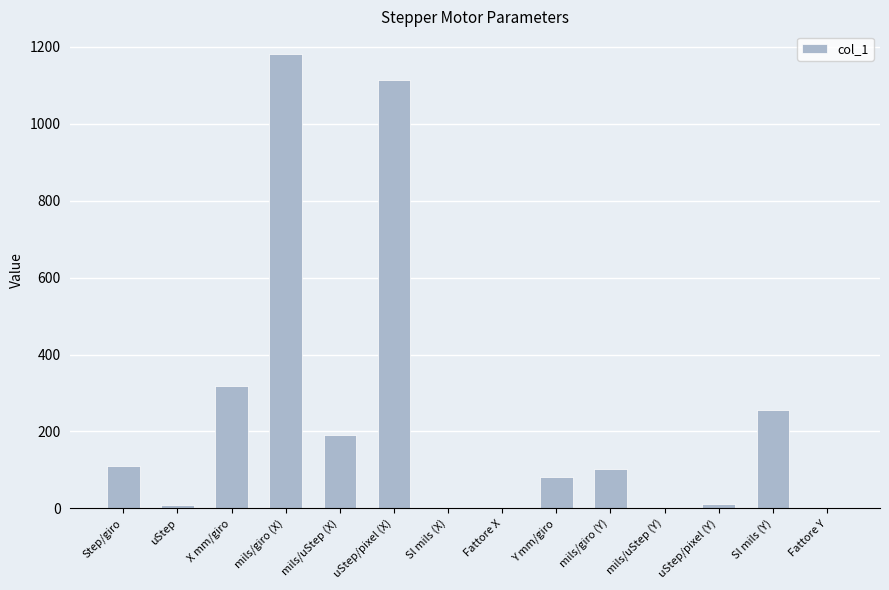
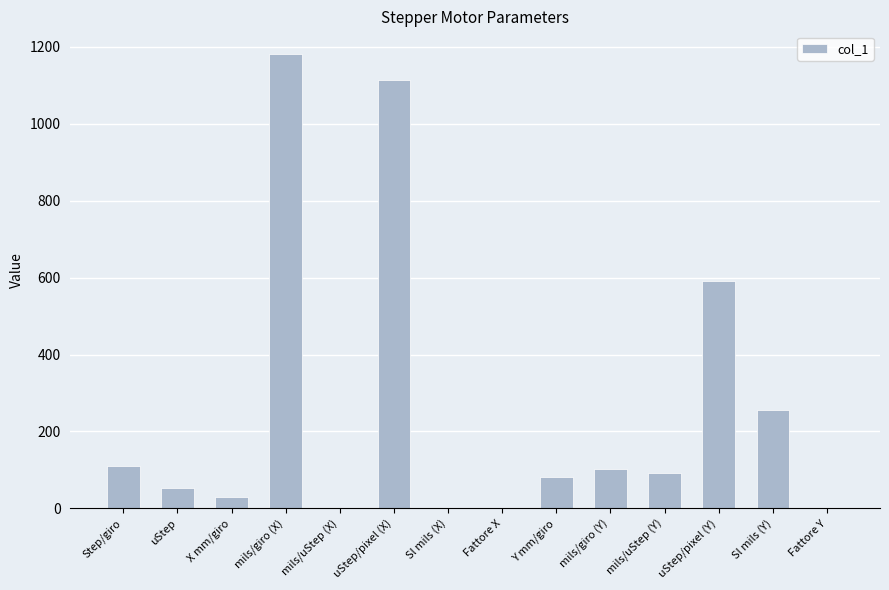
  {
    "Step/giro": 110,
-   "uStep": 10,
-   "X mm/giro": 320,
+   "uStep": 50,
+   "X mm/giro": 30,
    "mils/giro (X)": 1180,
-   "mils/uStep (X)": 190,
+   "mils/uStep (X)": 0,
    "uStep/pixel (X)": 1110,
    "Y mm/giro": 80,
    "mils/giro (Y)": 100,
-   "mils/uStep (Y)": 0,
-   "uStep/pixel (Y)": 10,
+   "mils/uStep (Y)": 90,
+   "uStep/pixel (Y)": 590,
    "Sl mils (Y)": 250
  }
